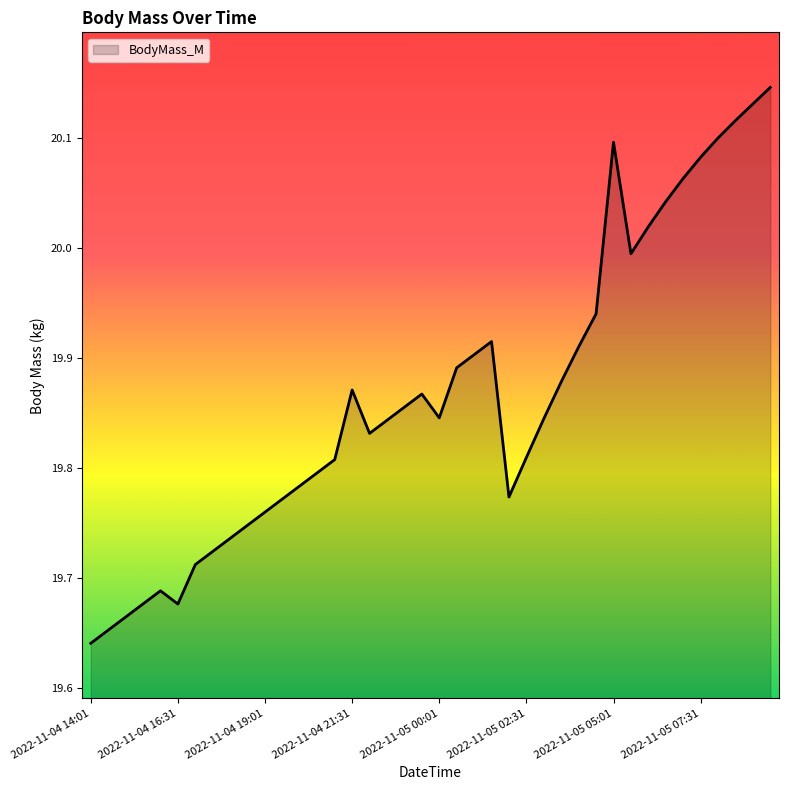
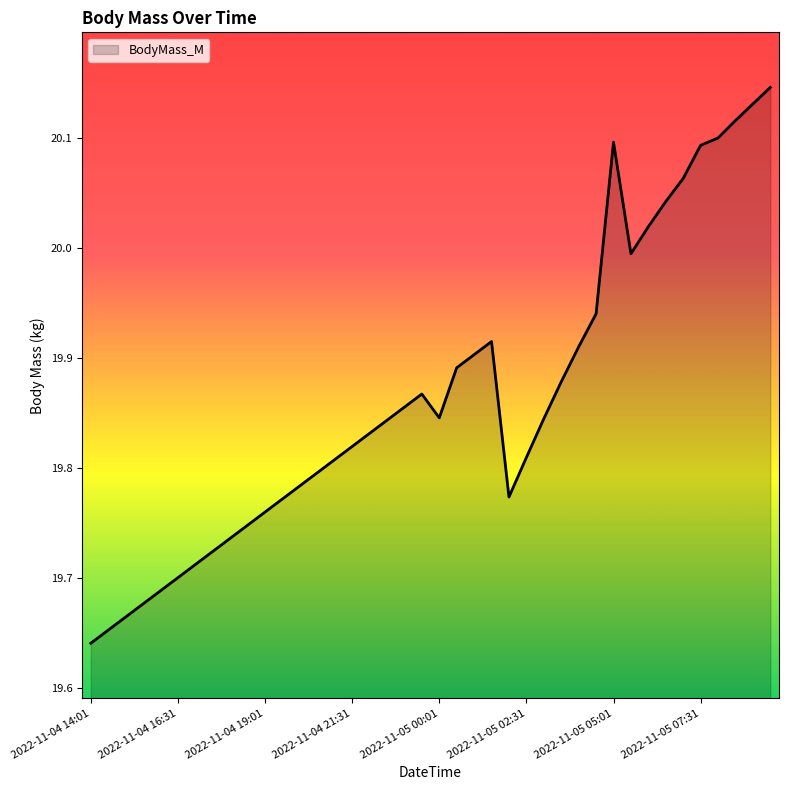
  {
    "2022-11-04 14:01": 19.641,
-   "2022-11-04 16:31": 19.677,
+   "2022-11-04 16:31": 19.701,
    "2022-11-04 19:01": 19.760,
-   "2022-11-04 21:31": 19.871,
+   "2022-11-04 21:31": 19.820,
    "2022-11-05 00:01": 19.846,
    "2022-11-05 02:31": 19.810,
    "2022-11-05 05:01": 20.096,
-   "2022-11-05 07:31": 20.083
+   "2022-11-05 07:31": 20.093
  }
